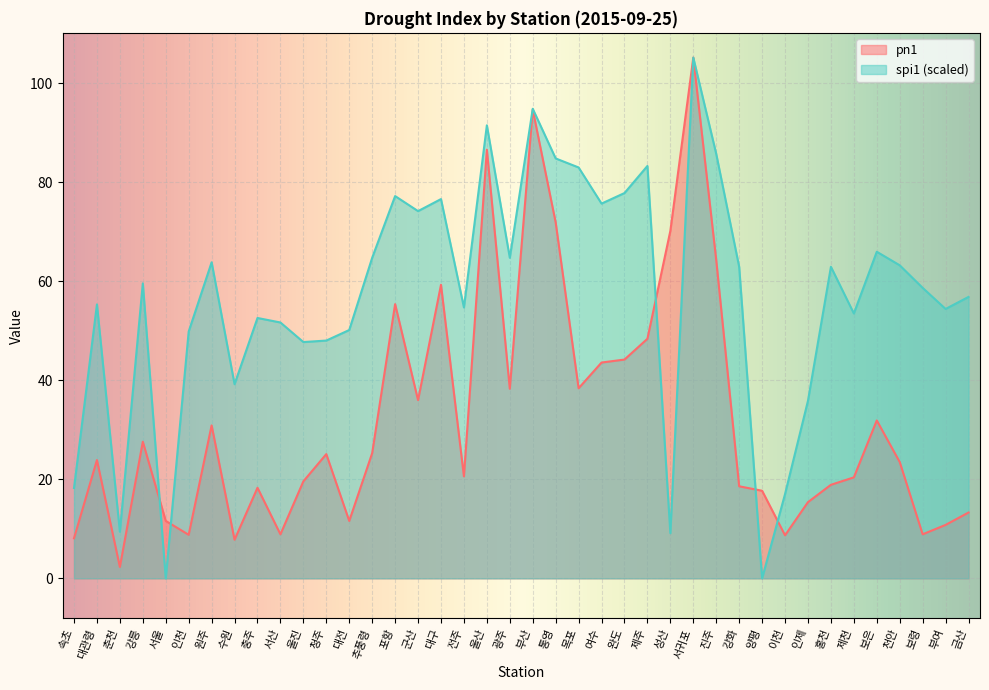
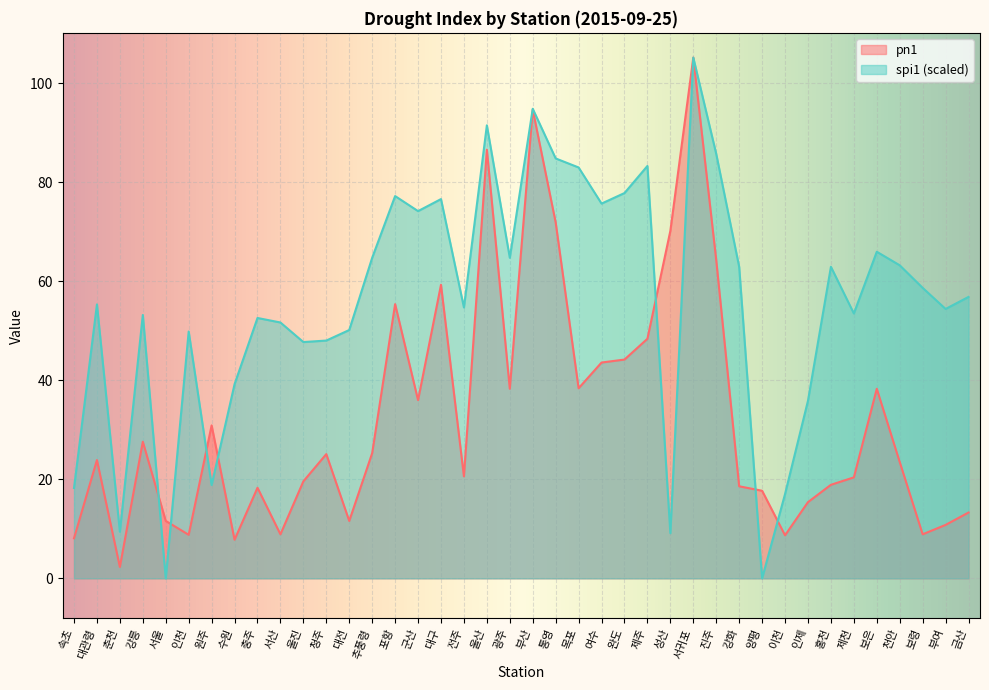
  {
    "pn1": {
      "속초": 8,
      "대관령": 24,
      "춘천": 2,
      "강릉": 28,
      "서울": 12,
      "인천": 9,
      "원주": 31,
      "수원": 8,
      "충주": 18,
      "서산": 9,
      "울진": 20,
      "청주": 25,
      "대전": 12,
      "추풍령": 25,
      "포항": 55,
      "군산": 36,
      "대구": 59,
      "전주": 21,
      "울산": 87,
      "광주": 38,
      "통영": 72,
      "목포": 38,
      "여수": 44,
      "완도": 44,
      "제주": 48,
      "성산": 70,
      "진주": 64,
      "강화": 19,
      "양평": 18,
      "이천": 9,
      "인제": 15,
      "홍천": 19,
      "제천": 20,
-     "보은": 32,
+     "보은": 38,
      "천안": 24,
      "보령": 9,
      "부여": 11,
      "금산": 13
    },
    "spi1 (scaled)": {
      "속초": 18,
      "대관령": 55,
      "춘천": 9,
-     "강릉": 60,
+     "강릉": 53,
      "서울": 0,
      "인천": 50,
-     "원주": 64,
+     "원주": 19,
      "수원": 39,
      "충주": 53,
      "서산": 52,
      "울진": 48,
      "청주": 48,
      "대전": 50,
      "추풍령": 65,
      "포항": 77,
      "군산": 74,
      "대구": 77,
      "전주": 55,
      "울산": 92,
      "광주": 65,
      "통영": 85,
      "목포": 83,
      "여수": 76,
      "완도": 78,
      "제주": 83,
      "성산": 9,
      "진주": 86,
      "강화": 63,
      "양평": 0,
      "이천": 17,
      "인제": 36,
      "홍천": 63,
      "제천": 54,
      "보은": 66,
      "천안": 63,
      "보령": 59,
      "부여": 54,
      "금산": 57
    }
  }
